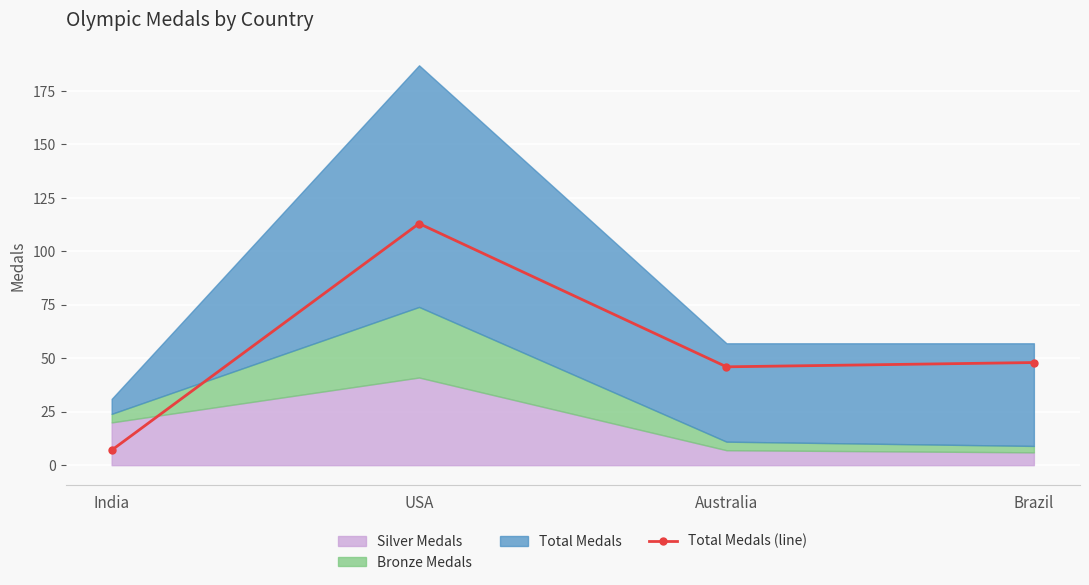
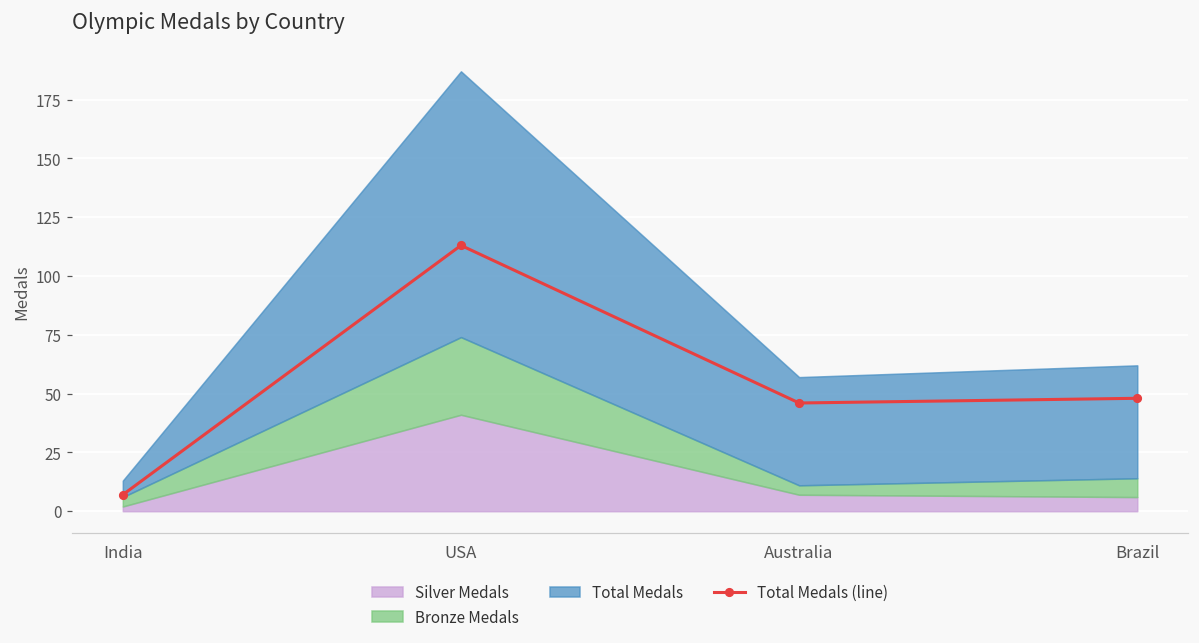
  {
    "Silver Medals": {
-     "India": 20,
+     "India": 2,
      "USA": 41,
      "Australia": 7,
      "Brazil": 6
    },
    "Total Medals (line)": {
      "USA": 113,
      "Australia": 46,
      "Brazil": 48
    },
    "Bronze Medals": {
      "USA": 33,
      "Australia": 4,
-     "Brazil": 3
+     "Brazil": 8
    },
    "Total Medals": {
      "India": 7,
      "USA": 113,
      "Australia": 46,
      "Brazil": 48
    }
  }
